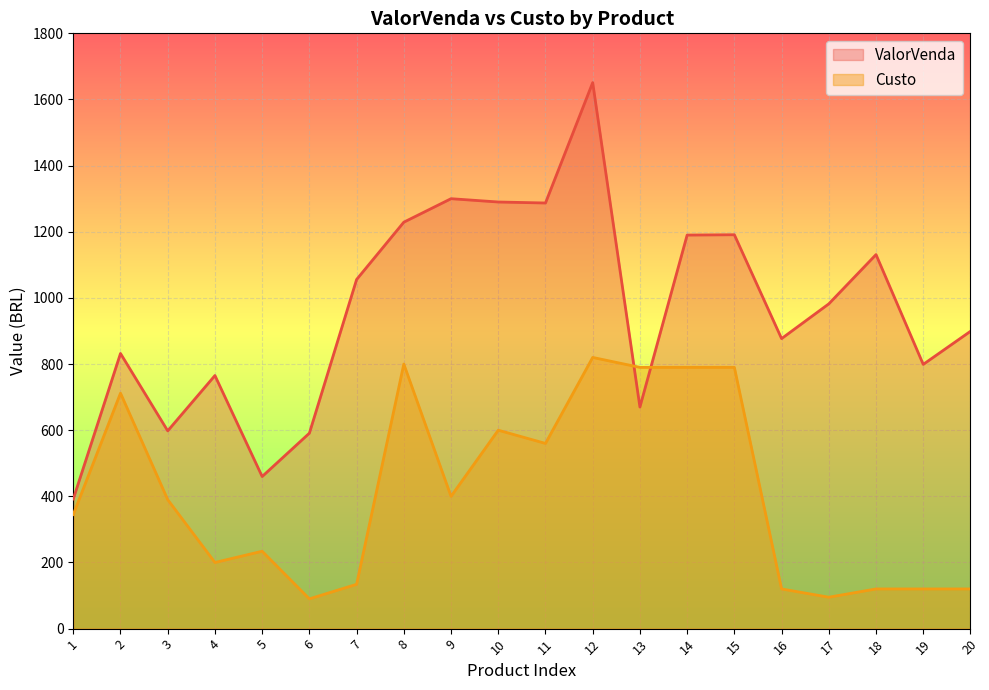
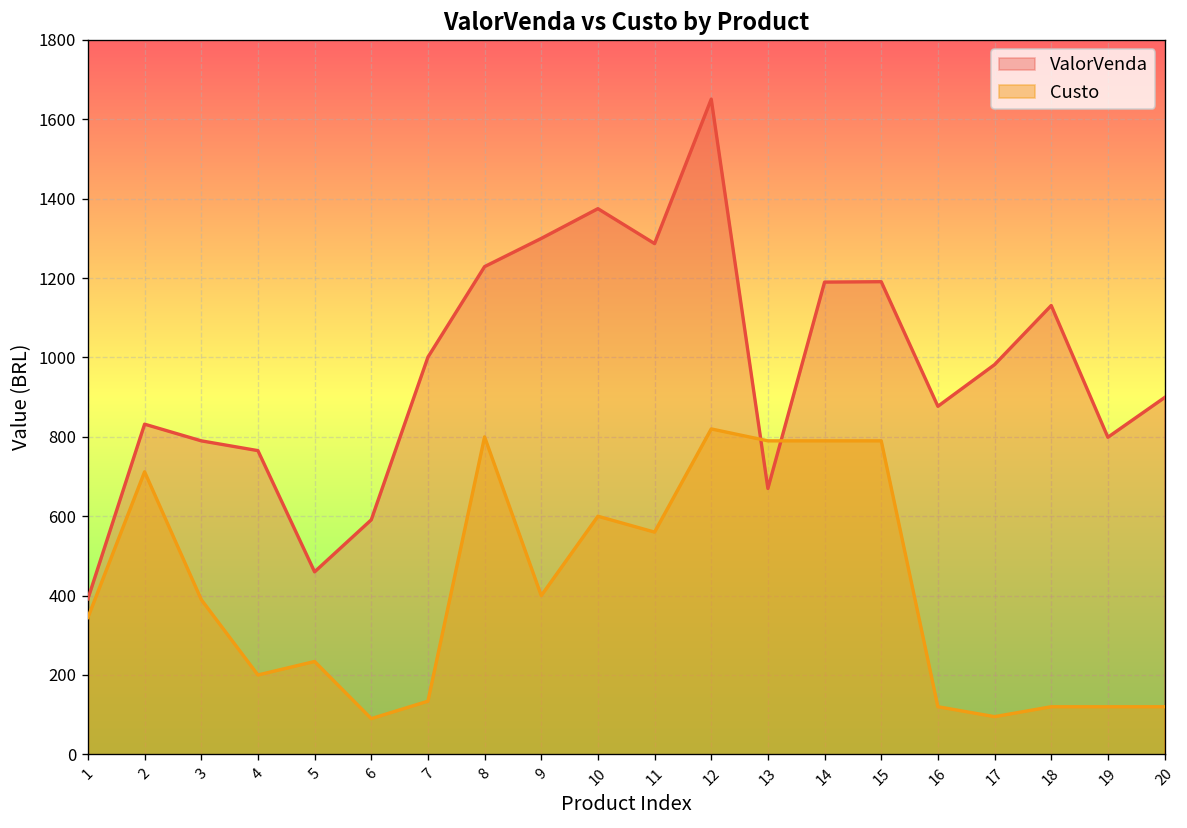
  {
    "ValorVenda": {
      "1": 390,
      "2": 830,
-     "3": 600,
+     "3": 790,
      "4": 770,
      "5": 460,
      "6": 590,
-     "7": 1060,
+     "7": 1000,
      "8": 1230,
      "9": 1300,
-     "10": 1290,
+     "10": 1380,
      "11": 1290,
      "12": 1650,
      "13": 670,
      "14": 1190,
      "15": 1190,
      "16": 880,
      "17": 980,
      "18": 1130,
      "19": 800,
      "20": 900
    },
    "Custo": {
      "1": 350,
      "2": 710,
      "3": 390,
      "4": 200,
      "5": 230,
      "6": 90,
      "7": 130,
      "8": 800,
      "9": 400,
      "10": 600,
      "11": 560,
      "12": 820,
      "13": 790,
      "14": 790,
      "15": 790,
      "16": 120,
      "17": 100,
      "18": 120,
      "19": 120,
      "20": 120
    }
  }
